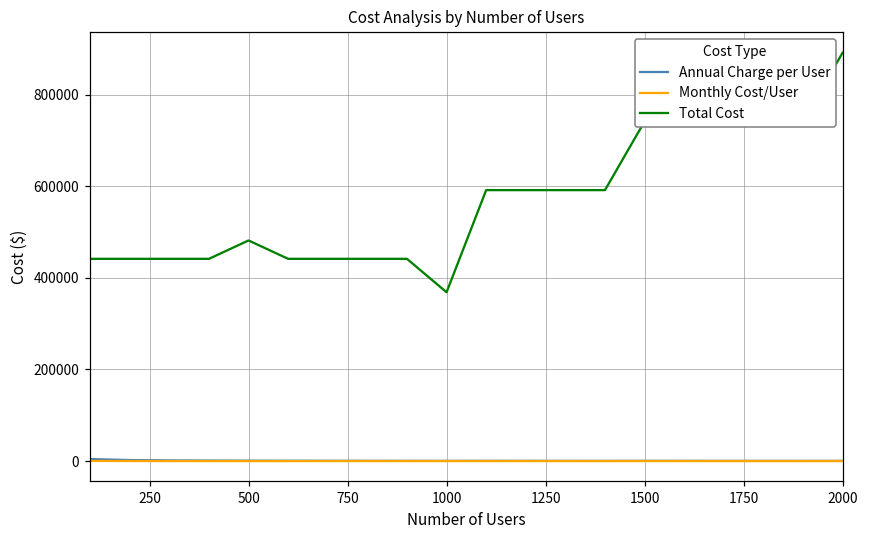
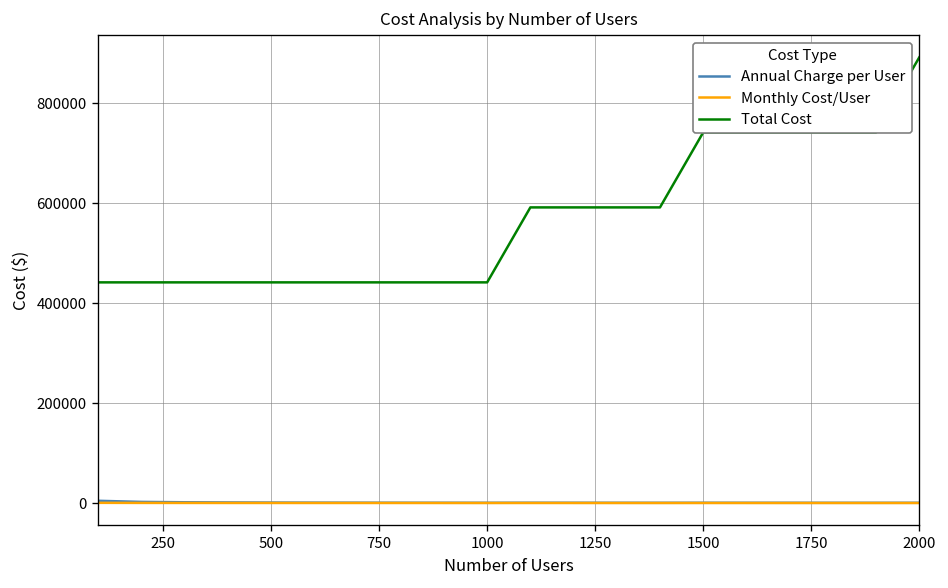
  {
    "Total Cost": {
-     "500": 480000,
-     "1000": 370000,
+     "500": 440000,
+     "1000": 440000,
      "2000": 890000
    }
  }
